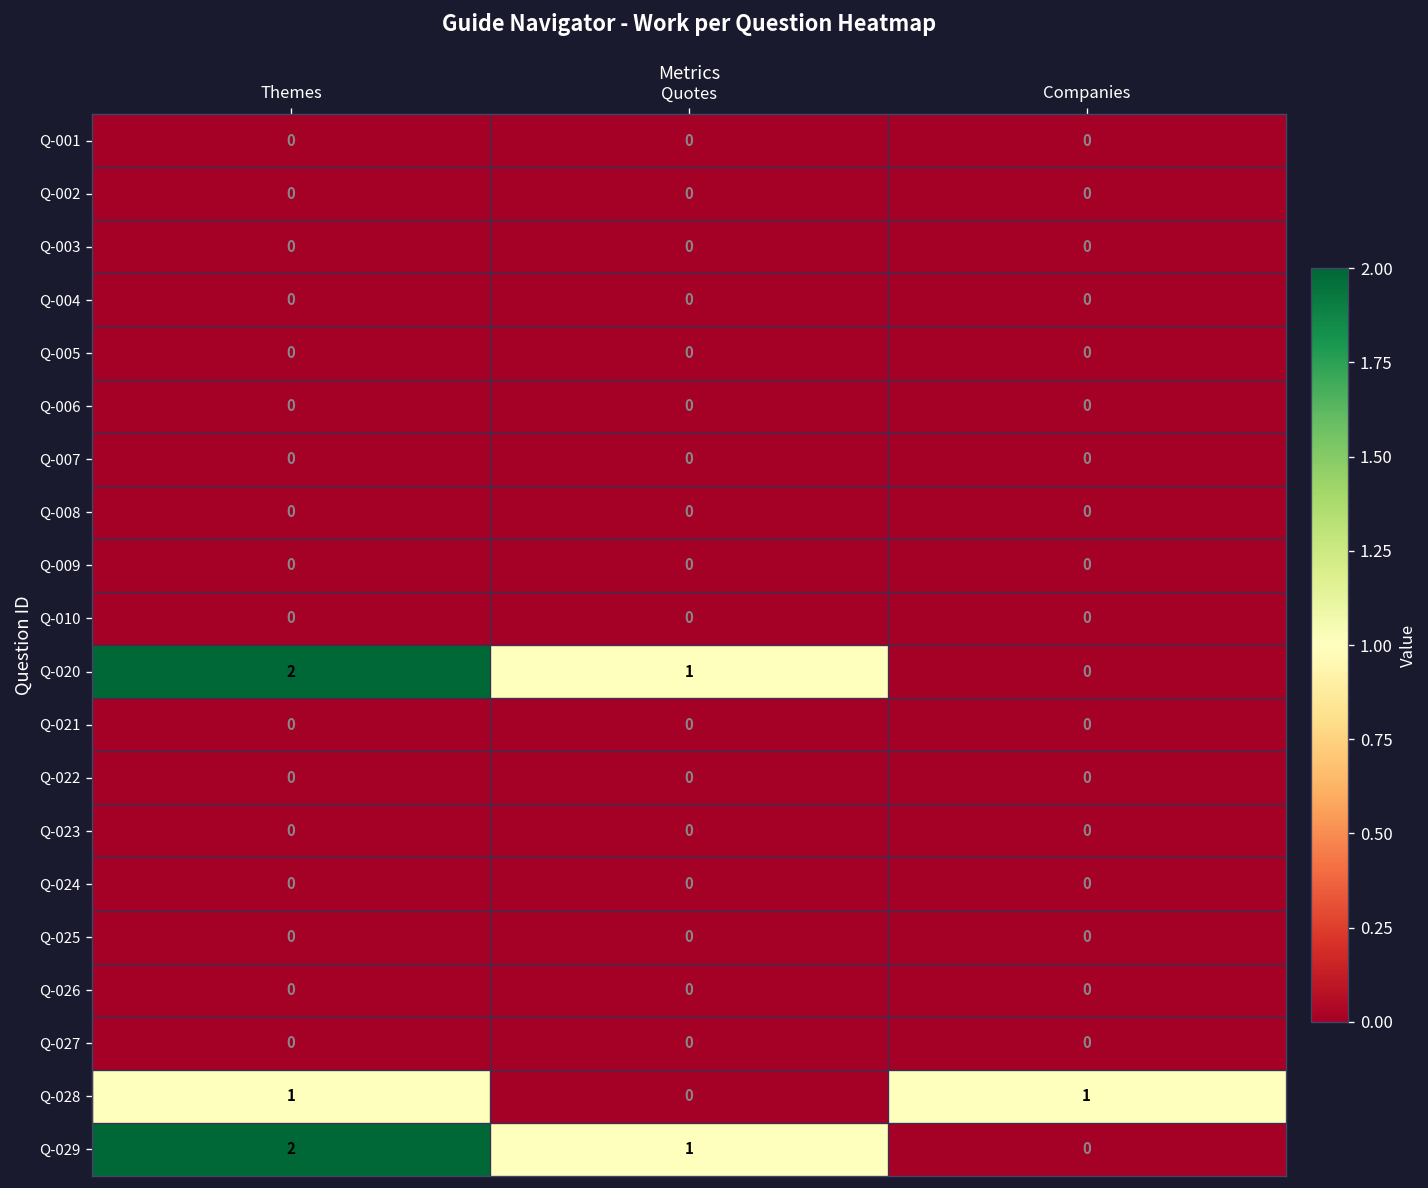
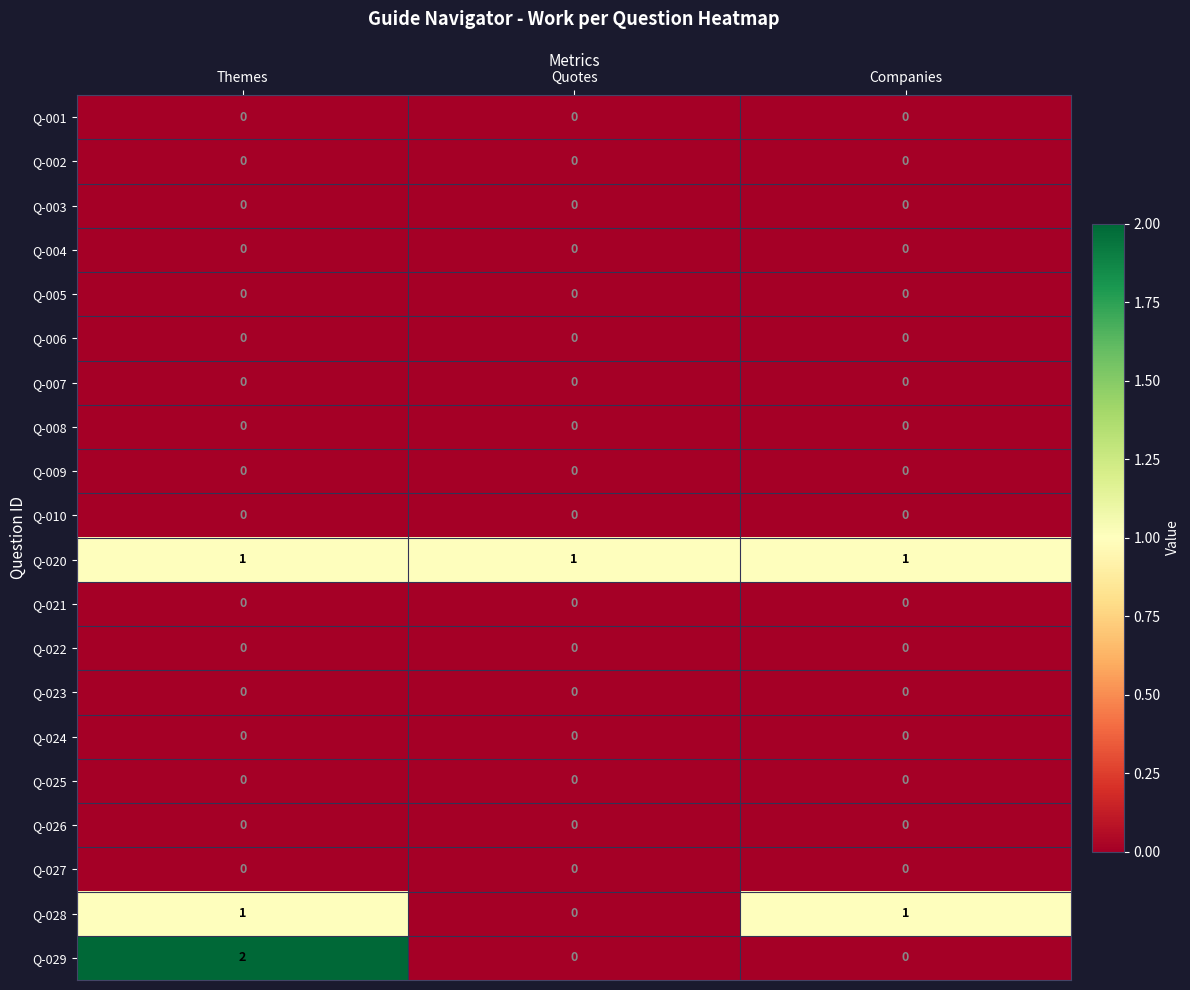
  {
    "Q-001": {
      "Themes": 0,
      "Quotes": 0,
      "Companies": 0
    },
    "Q-002": {
      "Themes": 0,
      "Quotes": 0,
      "Companies": 0
    },
    "Q-003": {
      "Themes": 0,
      "Quotes": 0,
      "Companies": 0
    },
    "Q-004": {
      "Themes": 0,
      "Quotes": 0,
      "Companies": 0
    },
    "Q-005": {
      "Themes": 0,
      "Quotes": 0,
      "Companies": 0
    },
    "Q-006": {
      "Themes": 0,
      "Quotes": 0,
      "Companies": 0
    },
    "Q-007": {
      "Themes": 0,
      "Quotes": 0,
      "Companies": 0
    },
    "Q-008": {
      "Themes": 0,
      "Quotes": 0,
      "Companies": 0
    },
    "Q-009": {
      "Themes": 0,
      "Quotes": 0,
      "Companies": 0
    },
    "Q-010": {
      "Themes": 0,
      "Quotes": 0,
      "Companies": 0
    },
    "Q-020": {
-     "Themes": 2,
+     "Themes": 1,
      "Quotes": 1,
-     "Companies": 0
+     "Companies": 1
    },
    "Q-021": {
      "Themes": 0,
      "Quotes": 0,
      "Companies": 0
    },
    "Q-022": {
      "Themes": 0,
      "Quotes": 0,
      "Companies": 0
    },
    "Q-023": {
      "Themes": 0,
      "Quotes": 0,
      "Companies": 0
    },
    "Q-024": {
      "Themes": 0,
      "Quotes": 0,
      "Companies": 0
    },
    "Q-025": {
      "Themes": 0,
      "Quotes": 0,
      "Companies": 0
    },
    "Q-026": {
      "Themes": 0,
      "Quotes": 0,
      "Companies": 0
    },
    "Q-027": {
      "Themes": 0,
      "Quotes": 0,
      "Companies": 0
    },
    "Q-028": {
      "Themes": 1,
      "Quotes": 0,
      "Companies": 1
    },
    "Q-029": {
      "Themes": 2,
-     "Quotes": 1,
+     "Quotes": 0,
      "Companies": 0
    }
  }
